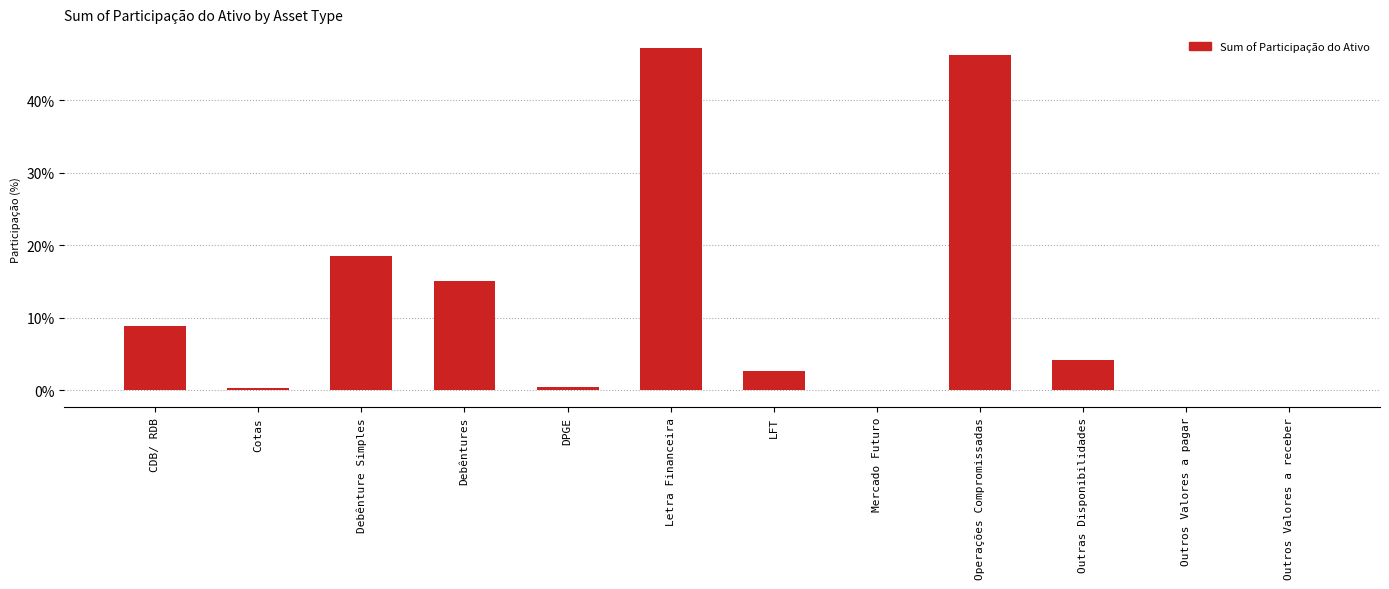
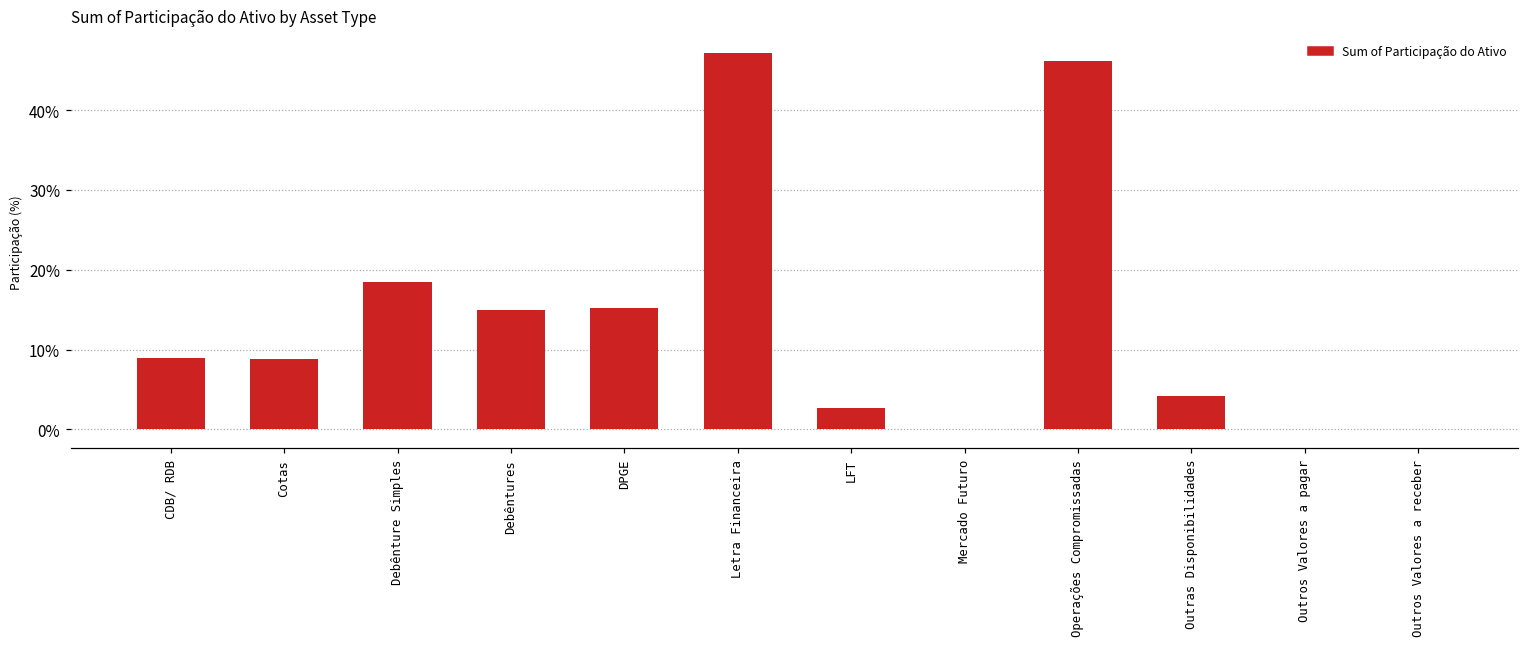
  {
    "CDB/ RDB": "9%",
-   "Cotas": "0%",
+   "Cotas": "9%",
    "Debênture Simples": "18%",
    "Debêntures": "15%",
-   "DPGE": "0%",
+   "DPGE": "15%",
    "Letra Financeira": "47%",
    "LFT": "3%",
    "Operações Compromissadas": "46%",
    "Outras Disponibilidades": "4%"
  }
